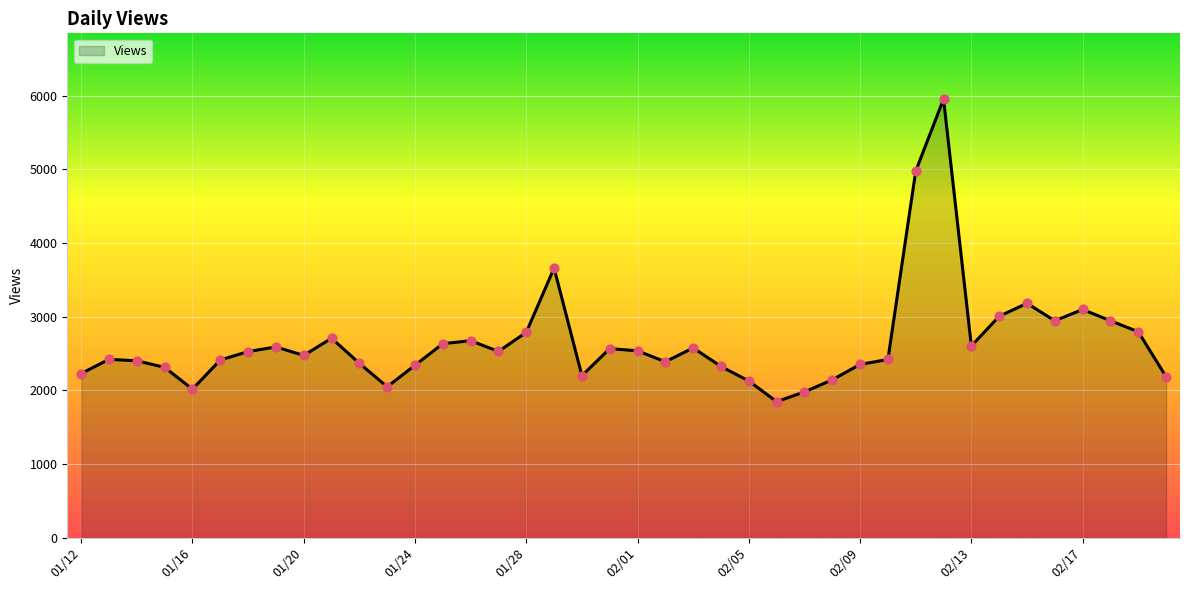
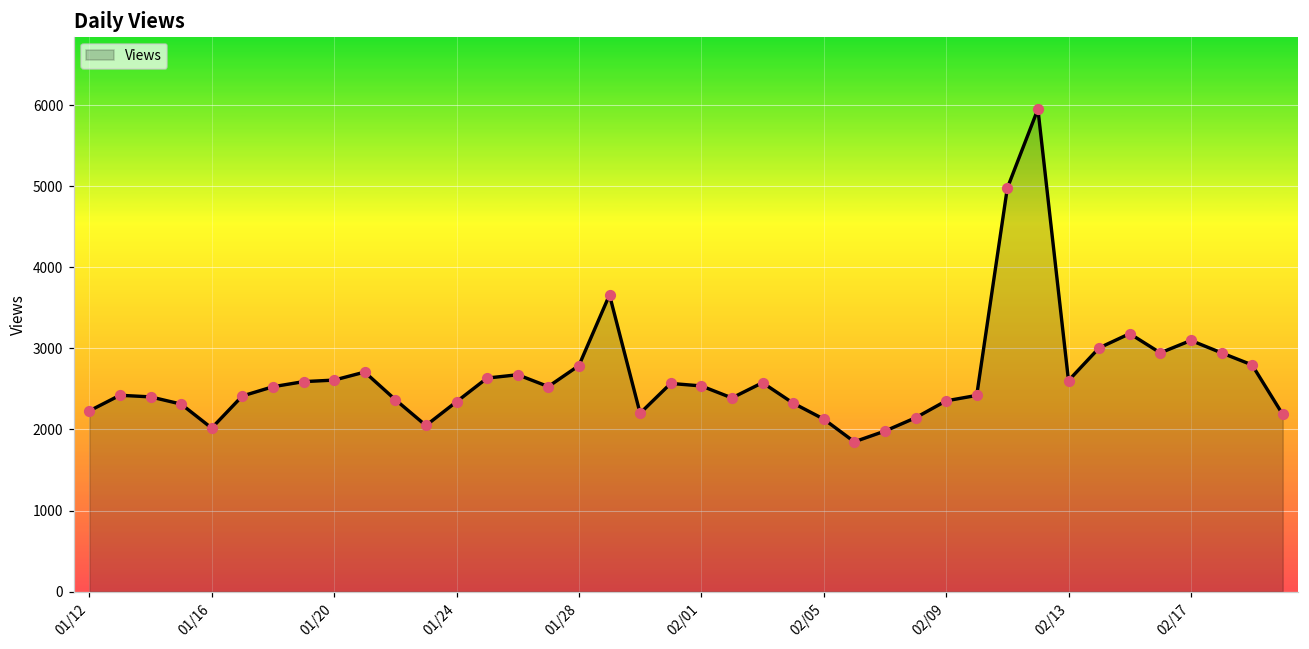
  {
    "01/12": 2200,
    "01/16": 2000,
-   "01/20": 2500,
+   "01/20": 2600,
    "01/24": 2300,
    "01/28": 2800,
    "02/01": 2500,
    "02/05": 2100,
    "02/09": 2400,
    "02/13": 2600,
    "02/17": 3100
  }
